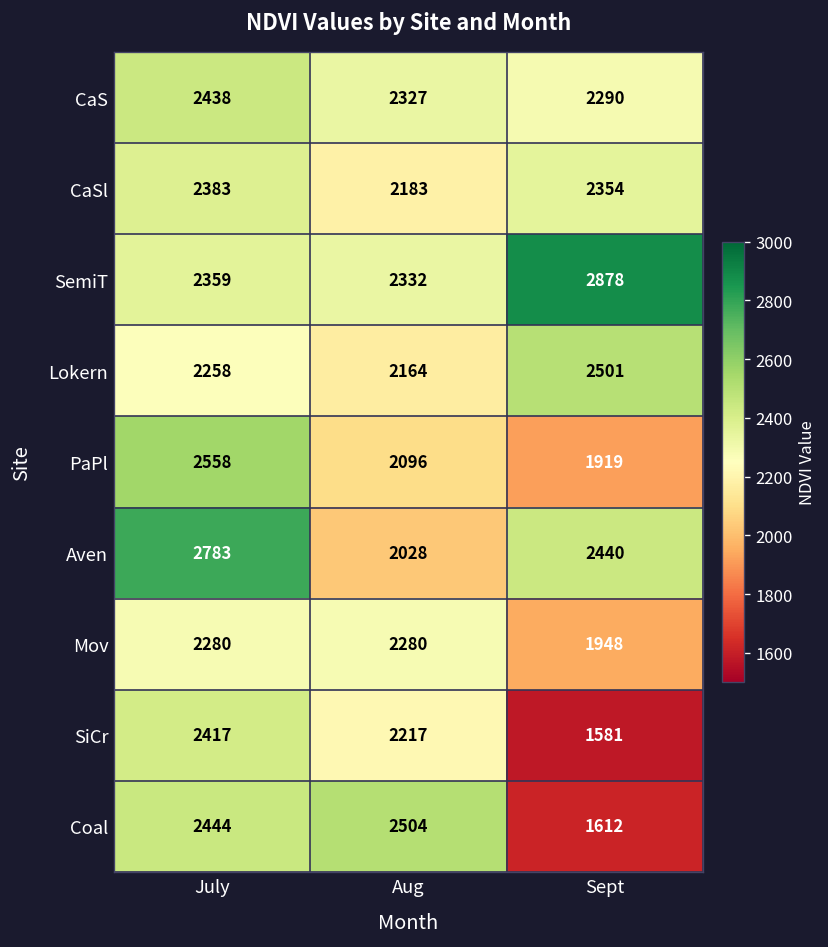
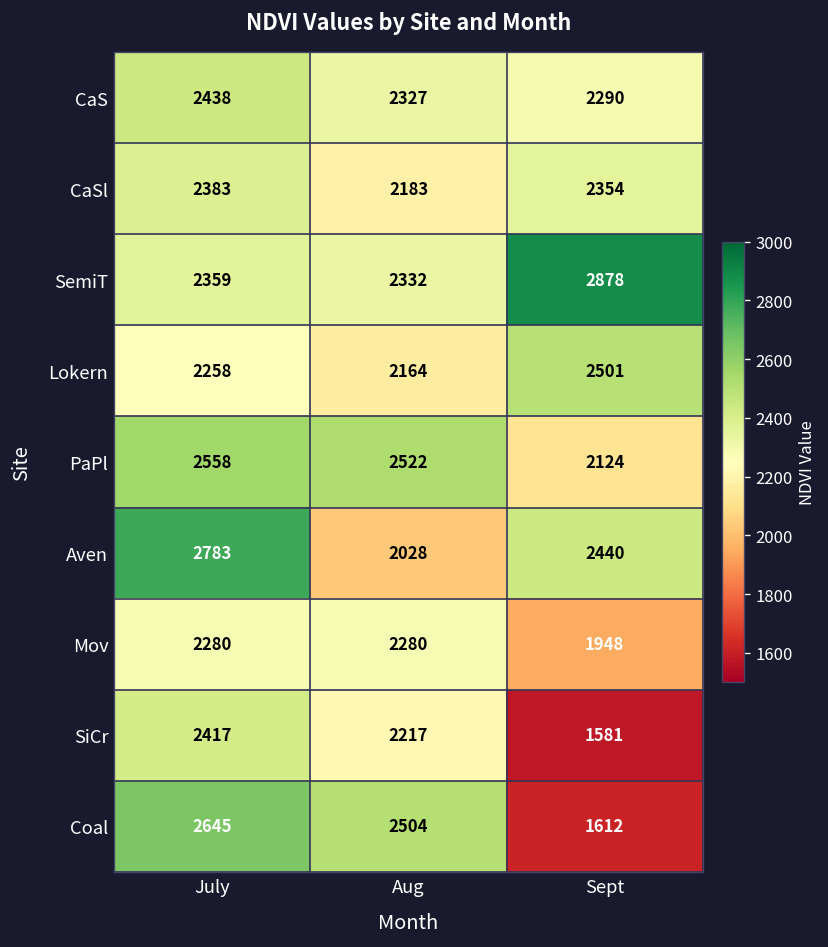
  {
    "CaS": {
      "July": 2438,
      "Aug": 2327,
      "Sept": 2290
    },
    "CaSl": {
      "July": 2383,
      "Aug": 2183,
      "Sept": 2354
    },
    "SemiT": {
      "July": 2359,
      "Aug": 2332,
      "Sept": 2878
    },
    "Lokern": {
      "July": 2258,
      "Aug": 2164,
      "Sept": 2501
    },
    "PaPl": {
      "July": 2558,
-     "Aug": 2096,
-     "Sept": 1919
+     "Aug": 2522,
+     "Sept": 2124
    },
    "Aven": {
      "July": 2783,
      "Aug": 2028,
      "Sept": 2440
    },
    "Mov": {
      "July": 2280,
      "Aug": 2280,
      "Sept": 1948
    },
    "SiCr": {
      "July": 2417,
      "Aug": 2217,
      "Sept": 1581
    },
    "Coal": {
-     "July": 2444,
+     "July": 2645,
      "Aug": 2504,
      "Sept": 1612
    }
  }
